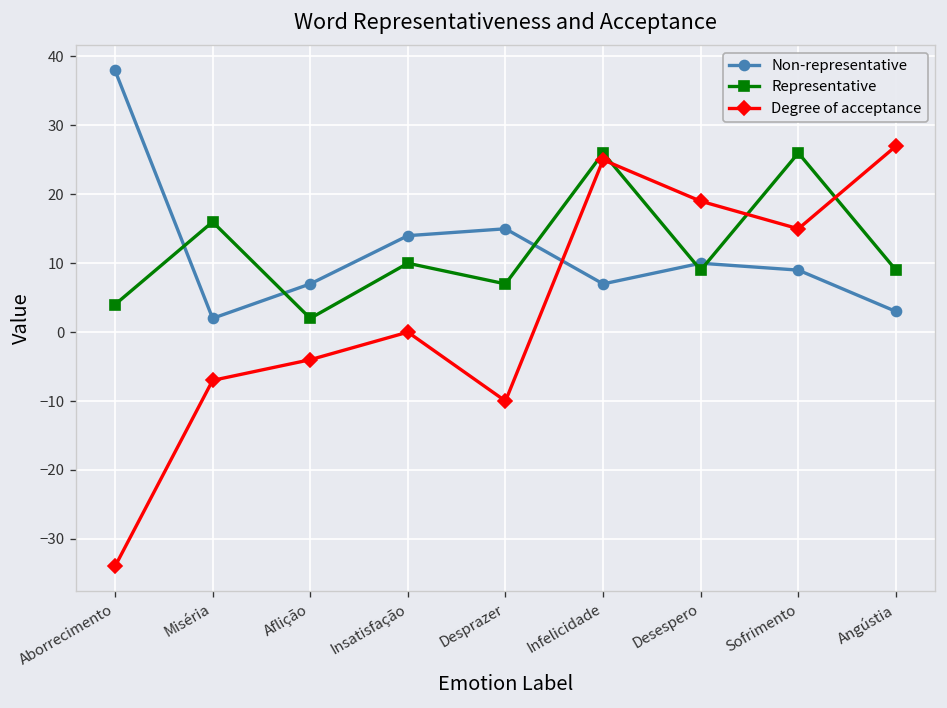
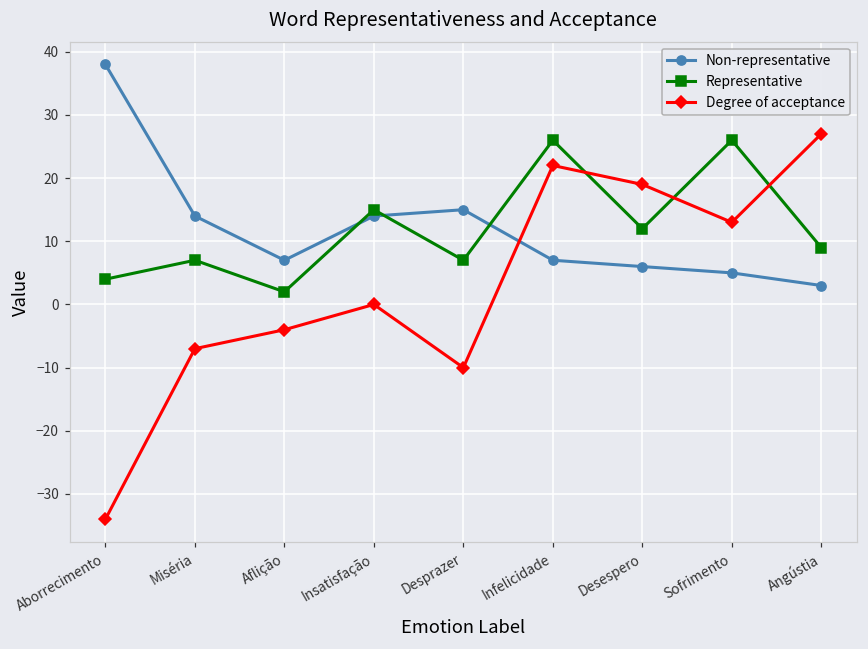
  {
    "Non-representative": {
      "Aborrecimento": 38,
-     "Miséria": 2,
+     "Miséria": 14,
      "Aflição": 7,
      "Insatisfação": 14,
      "Desprazer": 15,
      "Infelicidade": 7,
-     "Desespero": 10,
-     "Sofrimento": 9,
+     "Desespero": 6,
+     "Sofrimento": 5,
      "Angústia": 3
    },
    "Representative": {
      "Aborrecimento": 4,
-     "Miséria": 16,
+     "Miséria": 7,
      "Aflição": 2,
-     "Insatisfação": 10,
+     "Insatisfação": 15,
      "Desprazer": 7,
      "Infelicidade": 26,
-     "Desespero": 9,
+     "Desespero": 12,
      "Sofrimento": 26,
      "Angústia": 9
    },
    "Degree of acceptance": {
      "Aborrecimento": -34,
      "Miséria": -7,
      "Aflição": -4,
      "Insatisfação": 0,
      "Desprazer": -10,
-     "Infelicidade": 25,
+     "Infelicidade": 22,
      "Desespero": 19,
-     "Sofrimento": 15,
+     "Sofrimento": 13,
      "Angústia": 27
    }
  }
